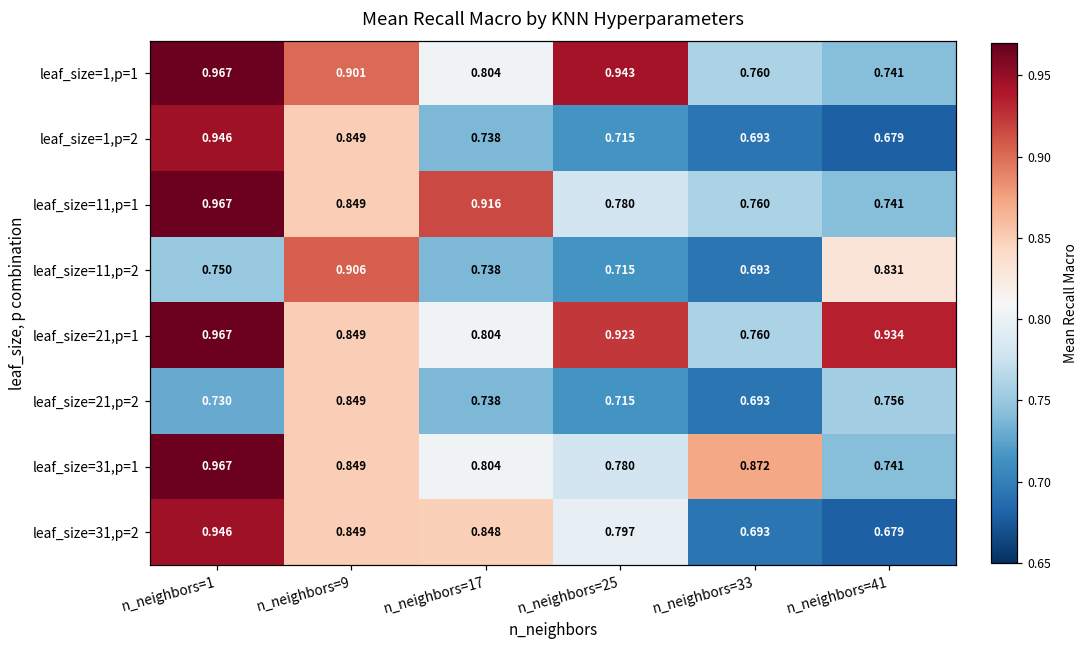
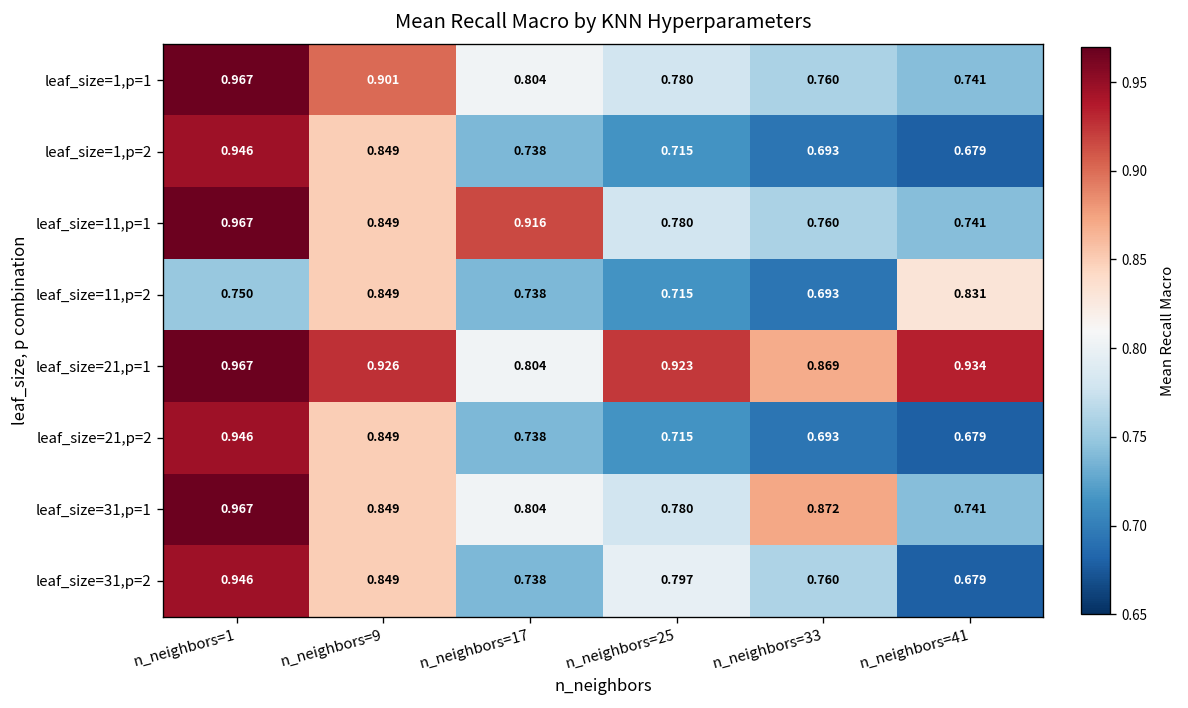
  {
    "leaf_size=1,p=1": {
      "n_neighbors=1": 0.967,
      "n_neighbors=9": 0.901,
      "n_neighbors=17": 0.804,
-     "n_neighbors=25": 0.943,
+     "n_neighbors=25": 0.780,
      "n_neighbors=33": 0.760,
      "n_neighbors=41": 0.741
    },
    "leaf_size=1,p=2": {
      "n_neighbors=1": 0.946,
      "n_neighbors=9": 0.849,
      "n_neighbors=17": 0.738,
      "n_neighbors=25": 0.715,
      "n_neighbors=33": 0.693,
      "n_neighbors=41": 0.679
    },
    "leaf_size=11,p=1": {
      "n_neighbors=1": 0.967,
      "n_neighbors=9": 0.849,
      "n_neighbors=17": 0.916,
      "n_neighbors=25": 0.780,
      "n_neighbors=33": 0.760,
      "n_neighbors=41": 0.741
    },
    "leaf_size=11,p=2": {
      "n_neighbors=1": 0.750,
-     "n_neighbors=9": 0.906,
+     "n_neighbors=9": 0.849,
      "n_neighbors=17": 0.738,
      "n_neighbors=25": 0.715,
      "n_neighbors=33": 0.693,
      "n_neighbors=41": 0.831
    },
    "leaf_size=21,p=1": {
      "n_neighbors=1": 0.967,
-     "n_neighbors=9": 0.849,
+     "n_neighbors=9": 0.926,
      "n_neighbors=17": 0.804,
      "n_neighbors=25": 0.923,
-     "n_neighbors=33": 0.760,
+     "n_neighbors=33": 0.869,
      "n_neighbors=41": 0.934
    },
    "leaf_size=21,p=2": {
-     "n_neighbors=1": 0.730,
+     "n_neighbors=1": 0.946,
      "n_neighbors=9": 0.849,
      "n_neighbors=17": 0.738,
      "n_neighbors=25": 0.715,
      "n_neighbors=33": 0.693,
-     "n_neighbors=41": 0.756
+     "n_neighbors=41": 0.679
    },
    "leaf_size=31,p=1": {
      "n_neighbors=1": 0.967,
      "n_neighbors=9": 0.849,
      "n_neighbors=17": 0.804,
      "n_neighbors=25": 0.780,
      "n_neighbors=33": 0.872,
      "n_neighbors=41": 0.741
    },
    "leaf_size=31,p=2": {
      "n_neighbors=1": 0.946,
      "n_neighbors=9": 0.849,
-     "n_neighbors=17": 0.848,
+     "n_neighbors=17": 0.738,
      "n_neighbors=25": 0.797,
-     "n_neighbors=33": 0.693,
+     "n_neighbors=33": 0.760,
      "n_neighbors=41": 0.679
    }
  }
